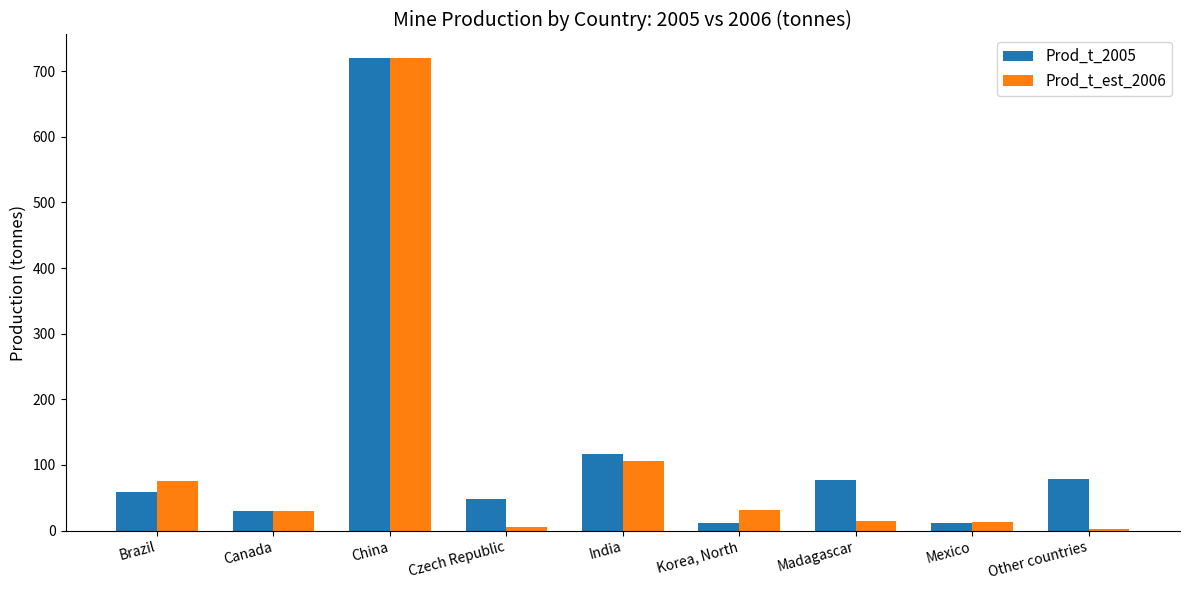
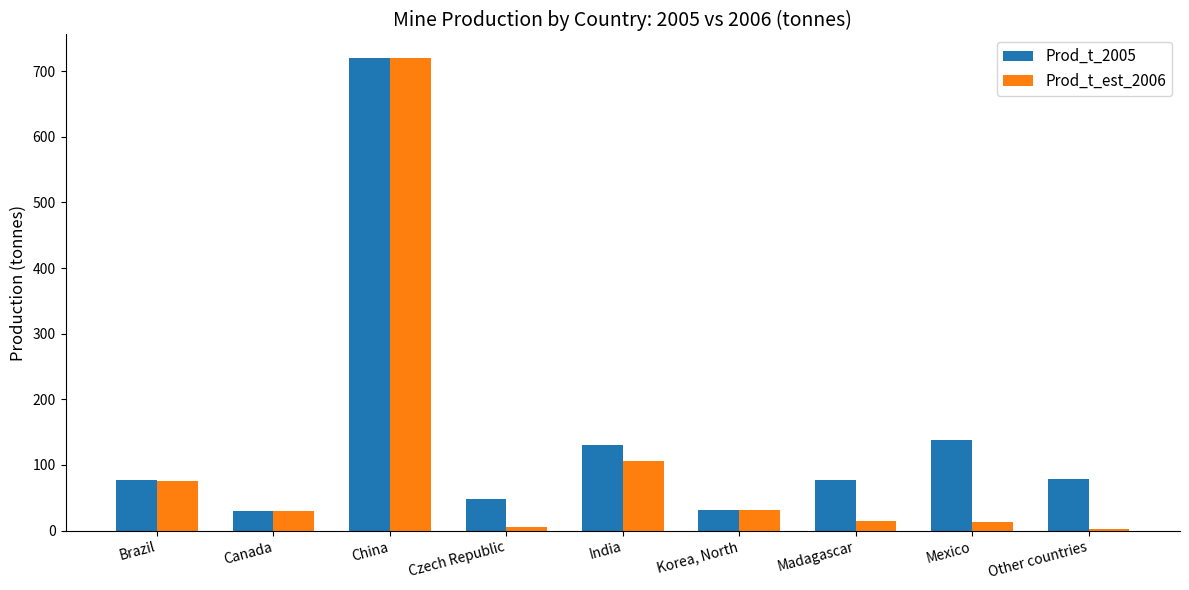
  {
    "Prod_t_2005": {
-     "Brazil": 60,
+     "Brazil": 80,
      "Canada": 30,
      "China": 720,
      "Czech Republic": 50,
-     "India": 120,
-     "Korea, North": 10,
+     "India": 130,
+     "Korea, North": 30,
      "Madagascar": 80,
-     "Mexico": 10,
+     "Mexico": 140,
      "Other countries": 80
    },
    "Prod_t_est_2006": {
      "Brazil": 80,
      "Canada": 30,
      "China": 720,
      "Czech Republic": 10,
      "India": 110,
      "Korea, North": 30,
      "Madagascar": 20,
      "Mexico": 10
    }
  }
